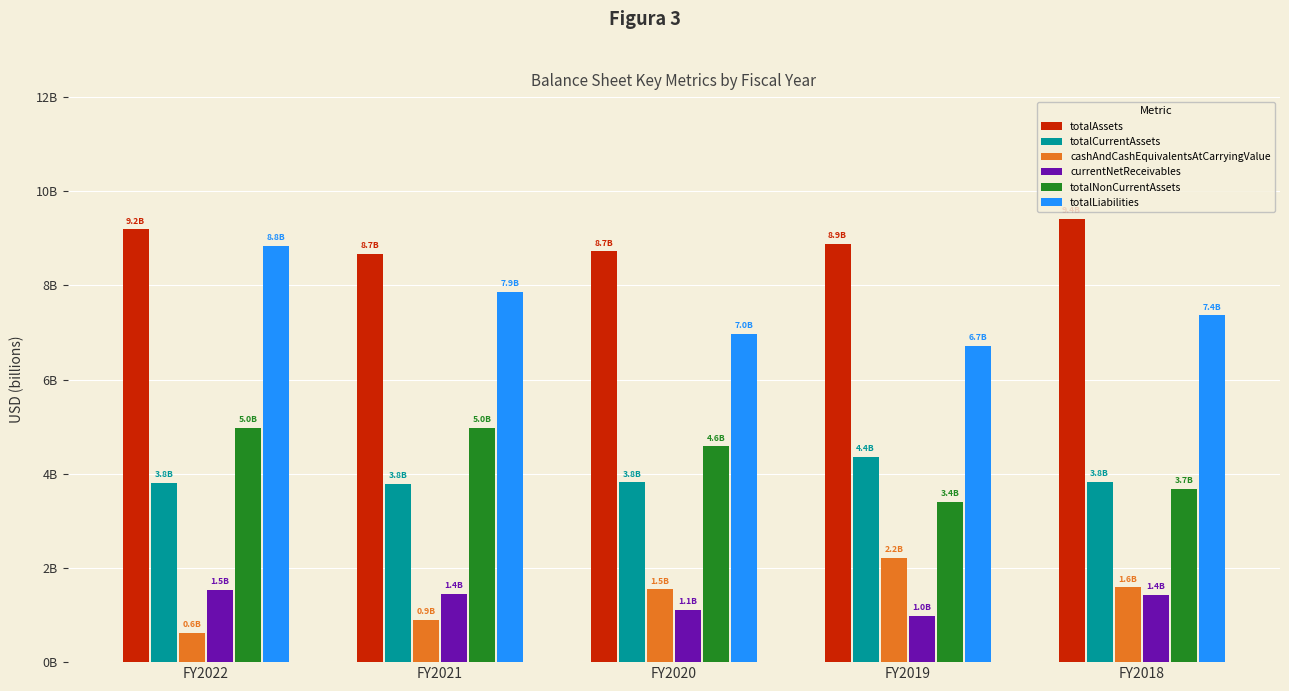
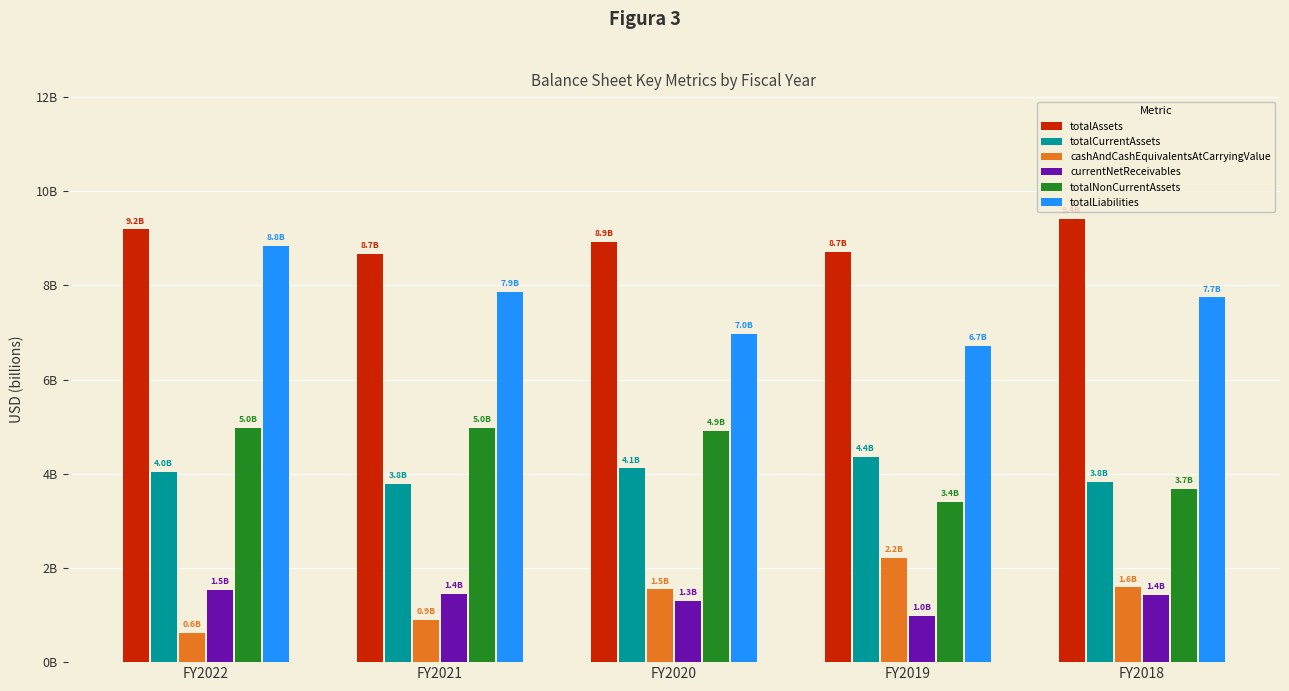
  {
    "totalAssets": {
      "FY2022": "9.2B",
      "FY2021": "8.7B",
-     "FY2020": "8.7B",
-     "FY2019": "8.9B"
+     "FY2020": "8.9B",
+     "FY2019": "8.7B"
    },
    "totalCurrentAssets": {
-     "FY2022": "3.8B",
+     "FY2022": "4.0B",
      "FY2021": "3.8B",
-     "FY2020": "3.8B",
+     "FY2020": "4.1B",
      "FY2019": "4.4B",
      "FY2018": "3.8B"
    },
    "cashAndCashEquivalentsAtCarryingValue": {
      "FY2022": "0.6B",
      "FY2021": "0.9B",
      "FY2020": "1.5B",
      "FY2019": "2.2B",
      "FY2018": "1.6B"
    },
    "currentNetReceivables": {
      "FY2022": "1.5B",
      "FY2021": "1.4B",
-     "FY2020": "1.1B",
+     "FY2020": "1.3B",
      "FY2019": "1.0B",
      "FY2018": "1.4B"
    },
    "totalNonCurrentAssets": {
      "FY2022": "5.0B",
      "FY2021": "5.0B",
-     "FY2020": "4.6B",
+     "FY2020": "4.9B",
      "FY2019": "3.4B",
      "FY2018": "3.7B"
    },
    "totalLiabilities": {
      "FY2022": "8.8B",
      "FY2021": "7.9B",
      "FY2020": "7.0B",
      "FY2019": "6.7B",
-     "FY2018": "7.4B"
+     "FY2018": "7.7B"
    }
  }
